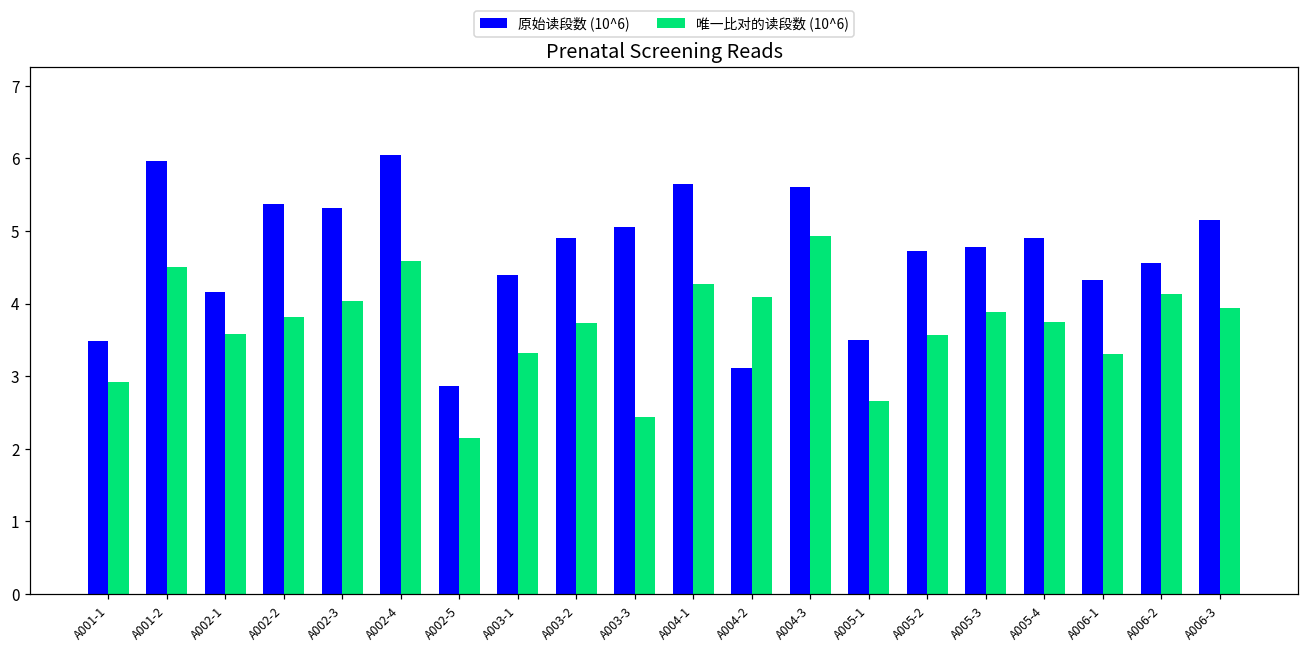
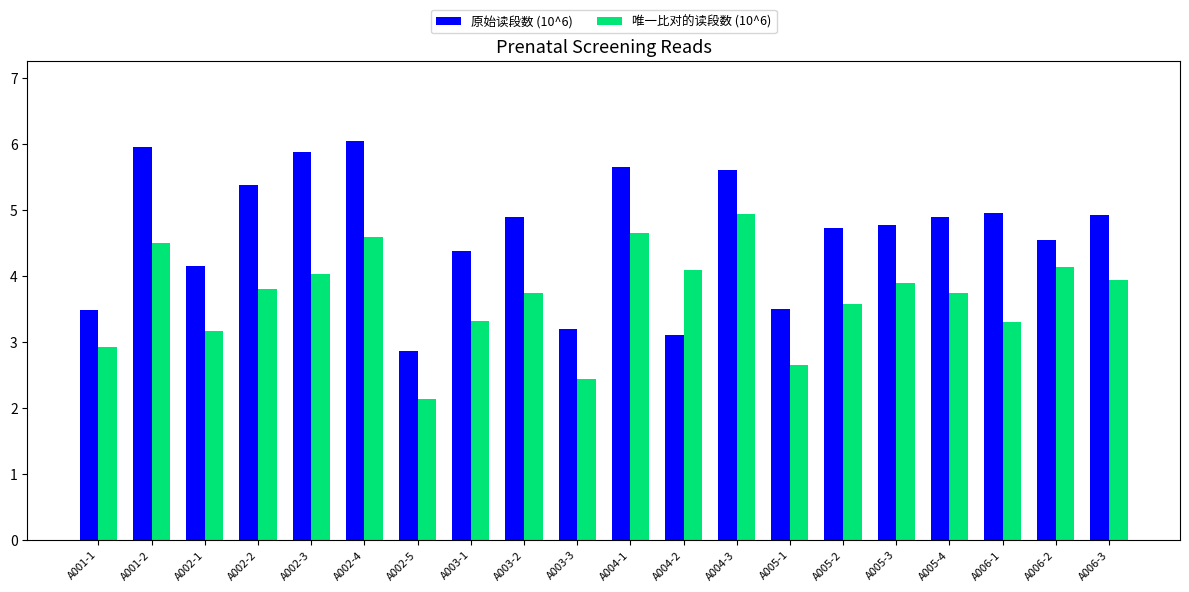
  {
    "原始读段数 (10^6)": {
      "A001-1": 3.5,
      "A001-2": 6.0,
      "A002-1": 4.2,
      "A002-2": 5.4,
-     "A002-3": 5.3,
+     "A002-3": 5.9,
      "A002-4": 6.0,
      "A002-5": 2.9,
      "A003-1": 4.4,
      "A003-2": 4.9,
-     "A003-3": 5.1,
+     "A003-3": 3.2,
      "A004-1": 5.7,
      "A004-2": 3.1,
      "A004-3": 5.6,
      "A005-1": 3.5,
      "A005-2": 4.7,
      "A005-3": 4.8,
      "A005-4": 4.9,
-     "A006-1": 4.3,
+     "A006-1": 5.0,
      "A006-2": 4.6,
-     "A006-3": 5.2
+     "A006-3": 4.9
    },
    "唯一比对的读段数 (10^6)": {
      "A001-1": 2.9,
      "A001-2": 4.5,
-     "A002-1": 3.6,
+     "A002-1": 3.2,
      "A002-2": 3.8,
      "A002-3": 4.0,
      "A002-4": 4.6,
      "A002-5": 2.1,
      "A003-1": 3.3,
      "A003-2": 3.7,
      "A003-3": 2.4,
-     "A004-1": 4.3,
+     "A004-1": 4.7,
      "A004-2": 4.1,
      "A004-3": 4.9,
      "A005-1": 2.7,
      "A005-2": 3.6,
      "A005-3": 3.9,
      "A005-4": 3.7,
      "A006-1": 3.3,
      "A006-2": 4.1,
      "A006-3": 3.9
    }
  }
